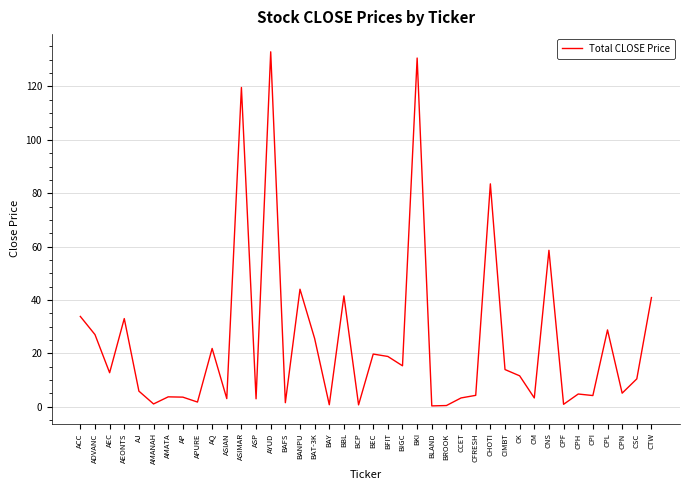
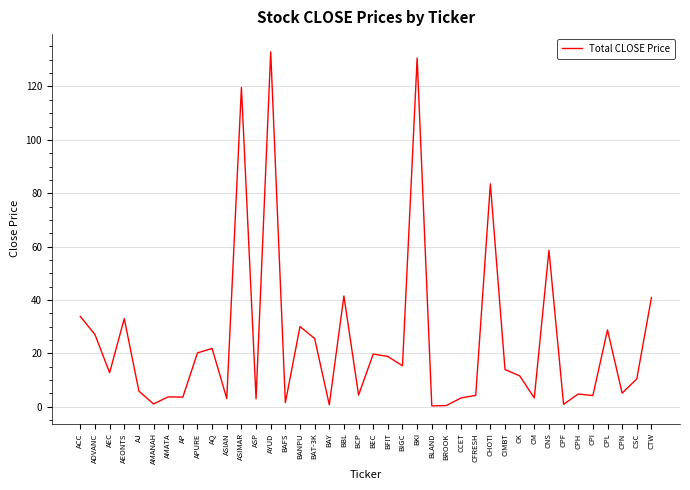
  {
    "ACC": 34,
    "ADVANC": 27,
    "AEC": 13,
    "AEONTS": 33,
    "AJ": 6,
    "AMANAH": 1,
    "AMATA": 4,
    "AP": 4,
-   "APURE": 2,
+   "APURE": 20,
    "AQ": 22,
    "ASIAN": 3,
    "ASIMAR": 120,
    "ASP": 3,
    "AYUD": 133,
    "BAFS": 1,
-   "BANPU": 44,
+   "BANPU": 30,
    "BAT-3K": 26,
    "BAY": 1,
    "BBL": 42,
-   "BCP": 1,
+   "BCP": 4,
    "BEC": 20,
    "BFIT": 19,
    "BIGC": 15,
    "BKI": 131,
    "BLAND": 0,
    "BROOK": 0,
    "CCET": 3,
    "CFRESH": 4,
    "CHOTI": 84,
    "CIMBT": 14,
    "CK": 12,
    "CM": 3,
    "CNS": 59,
    "CPF": 1,
    "CPH": 5,
    "CPI": 4,
    "CPL": 29,
    "CPN": 5,
    "CSC": 10,
    "CTW": 41
  }
